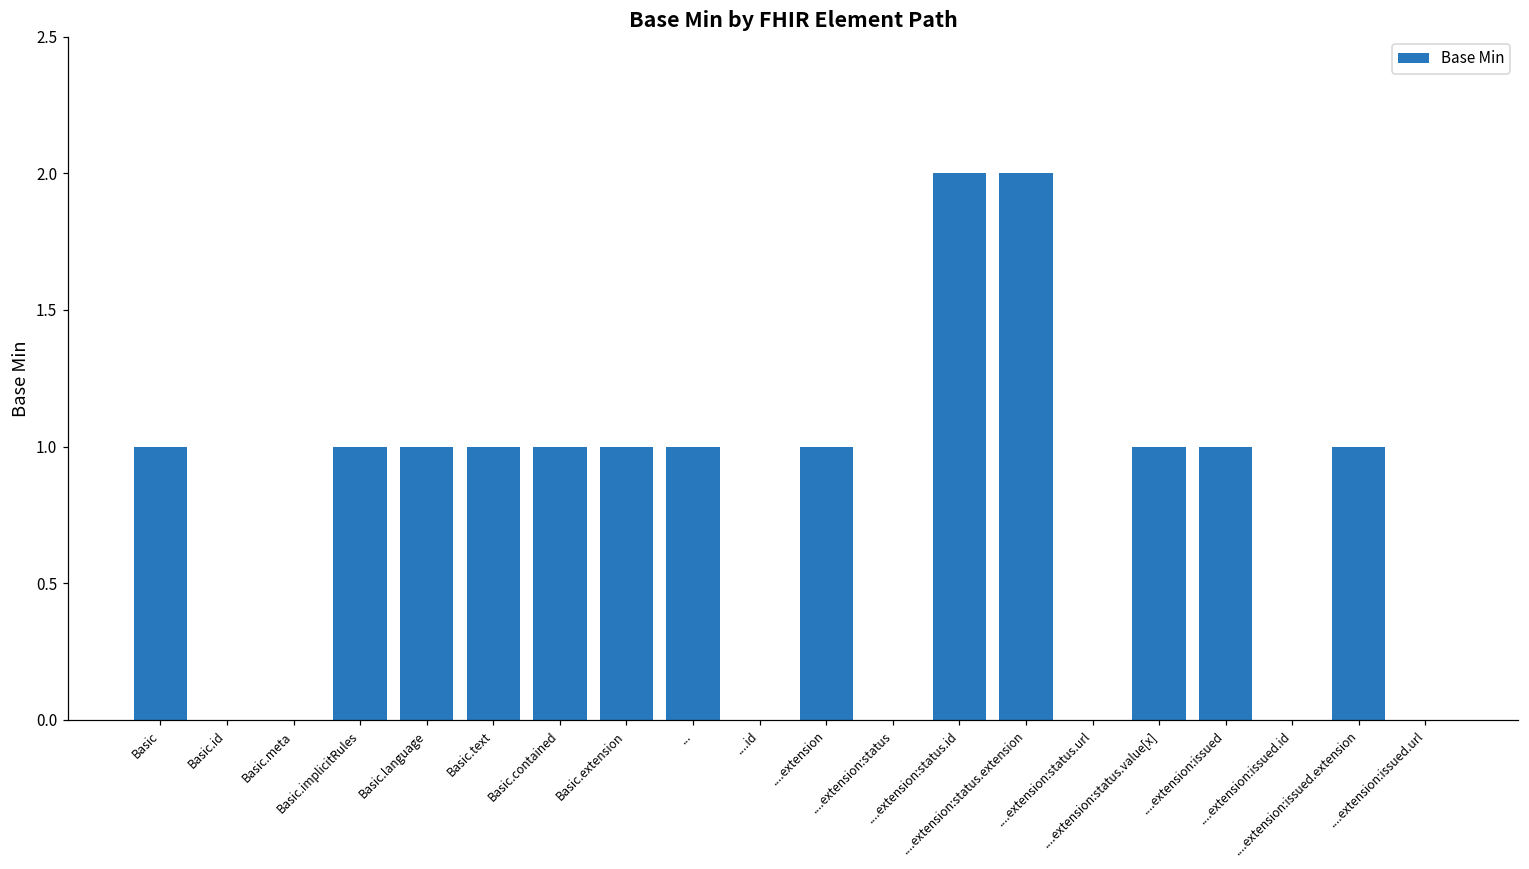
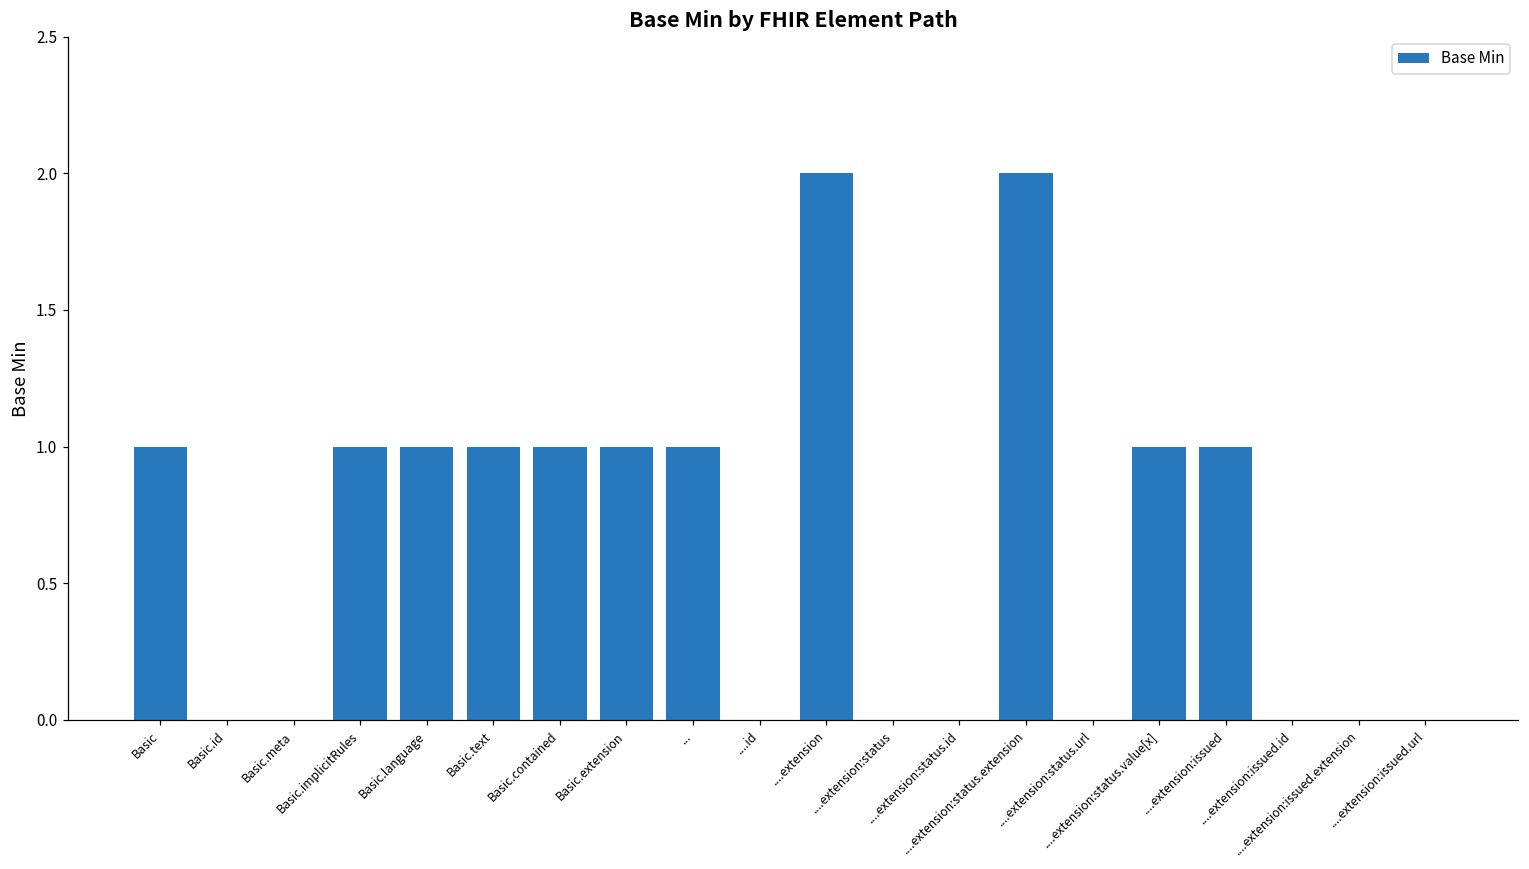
  {
    "Basic": 1,
    "Basic.id": 0,
    "Basic.meta": 0,
    "Basic.implicitRules": 1,
    "Basic.language": 1,
    "Basic.text": 1,
    "Basic.contained": 1,
    "Basic.extension": 1,
    "...": 1,
    "....id": 0,
-   "....extension": 1,
+   "....extension": 2,
    "....extension:status": 0,
-   "....extension:status.id": 2,
+   "....extension:status.id": 0,
    "....extension:status.extension": 2,
    "....extension:status.url": 0,
    "....extension:status.value[x]": 1,
    "....extension:issued": 1,
    "....extension:issued.id": 0,
-   "....extension:issued.extension": 1,
+   "....extension:issued.extension": 0,
    "....extension:issued.url": 0
  }
